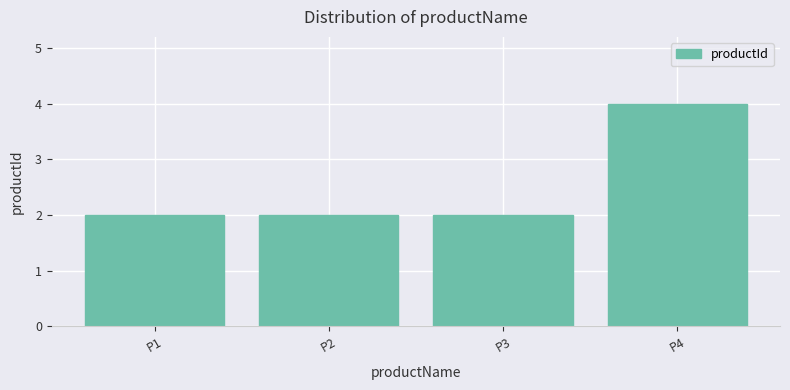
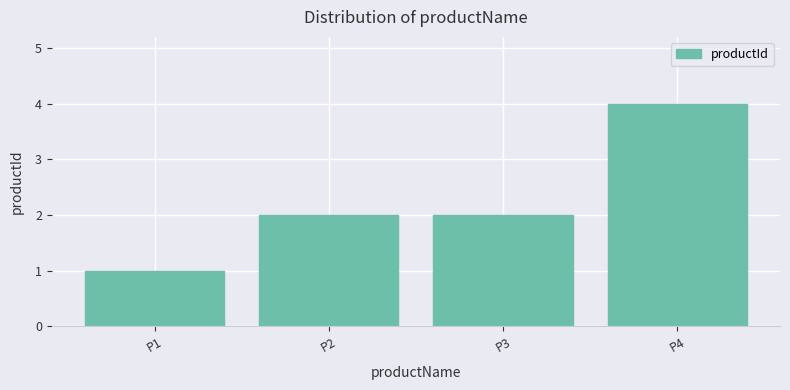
  {
-   "P1": 2,
+   "P1": 1,
    "P2": 2,
    "P3": 2,
    "P4": 4
  }
